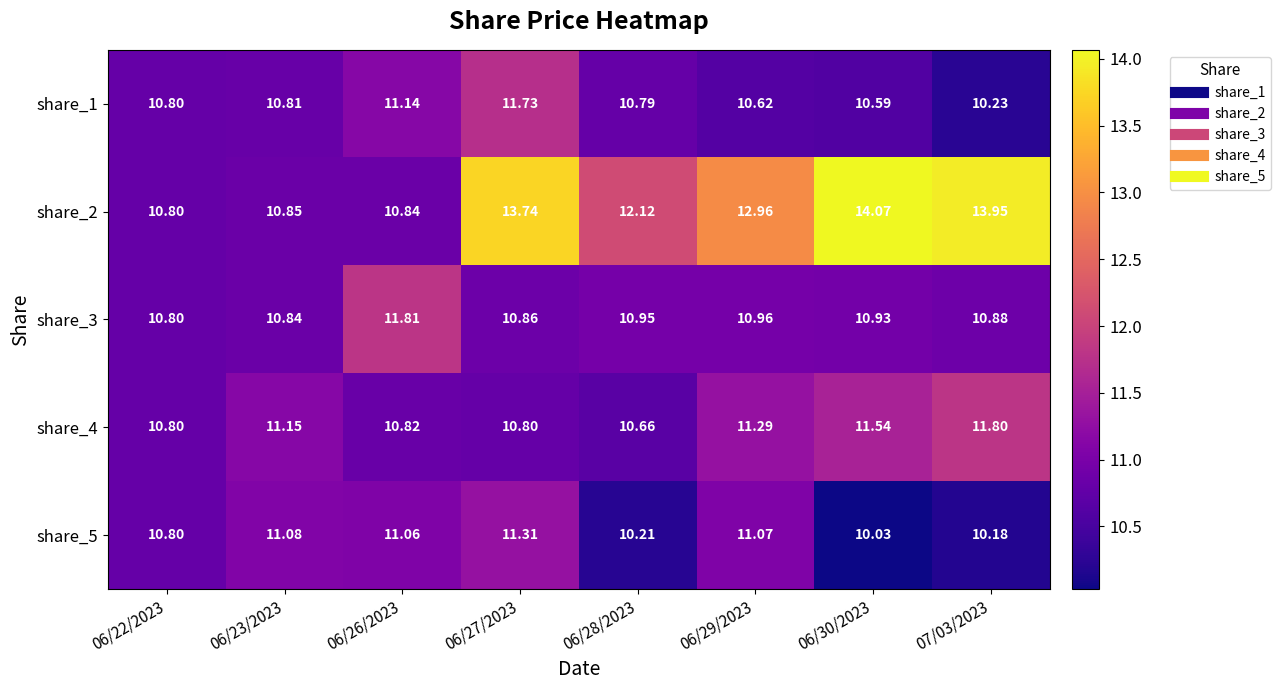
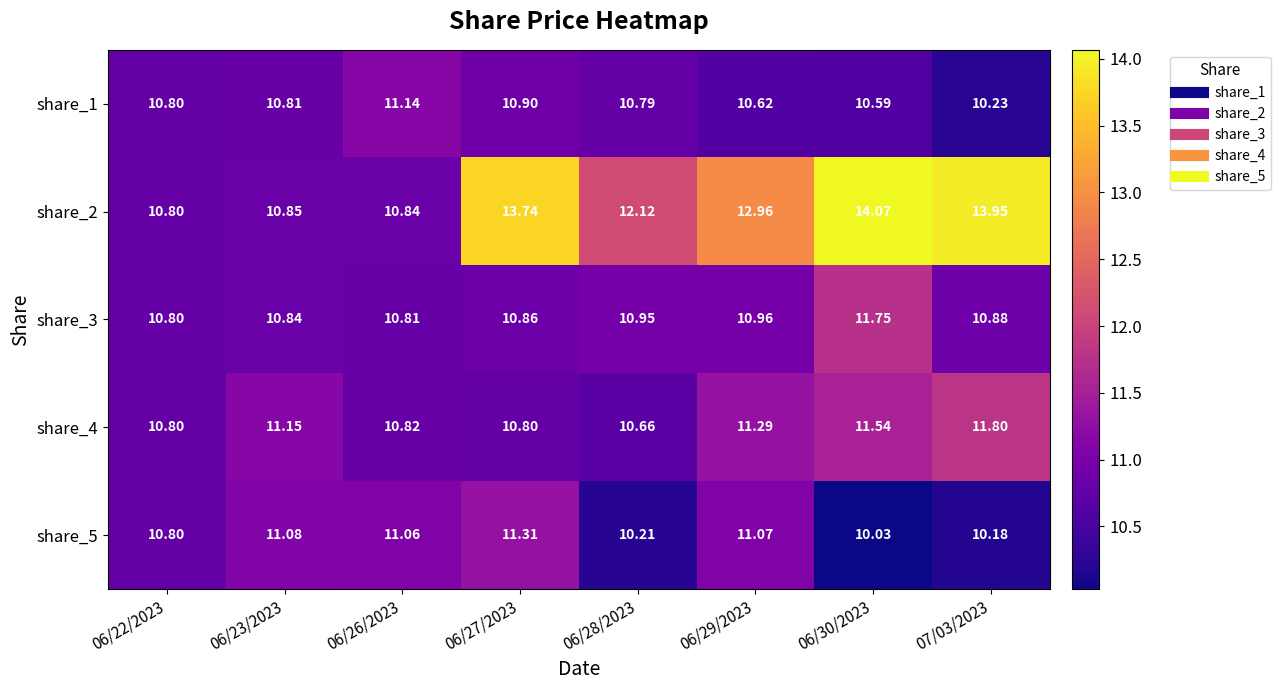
  {
    "share_1": {
      "06/22/2023": 10.80,
      "06/23/2023": 10.81,
      "06/26/2023": 11.14,
-     "06/27/2023": 11.73,
+     "06/27/2023": 10.90,
      "06/28/2023": 10.79,
      "06/29/2023": 10.62,
      "06/30/2023": 10.59,
      "07/03/2023": 10.23
    },
    "share_2": {
      "06/22/2023": 10.80,
      "06/23/2023": 10.85,
      "06/26/2023": 10.84,
      "06/27/2023": 13.74,
      "06/28/2023": 12.12,
      "06/29/2023": 12.96,
      "06/30/2023": 14.07,
      "07/03/2023": 13.95
    },
    "share_3": {
      "06/22/2023": 10.80,
      "06/23/2023": 10.84,
-     "06/26/2023": 11.81,
+     "06/26/2023": 10.81,
      "06/27/2023": 10.86,
      "06/28/2023": 10.95,
      "06/29/2023": 10.96,
-     "06/30/2023": 10.93,
+     "06/30/2023": 11.75,
      "07/03/2023": 10.88
    },
    "share_4": {
      "06/22/2023": 10.80,
      "06/23/2023": 11.15,
      "06/26/2023": 10.82,
      "06/27/2023": 10.80,
      "06/28/2023": 10.66,
      "06/29/2023": 11.29,
      "06/30/2023": 11.54,
      "07/03/2023": 11.80
    },
    "share_5": {
      "06/22/2023": 10.80,
      "06/23/2023": 11.08,
      "06/26/2023": 11.06,
      "06/27/2023": 11.31,
      "06/28/2023": 10.21,
      "06/29/2023": 11.07,
      "06/30/2023": 10.03,
      "07/03/2023": 10.18
    }
  }
